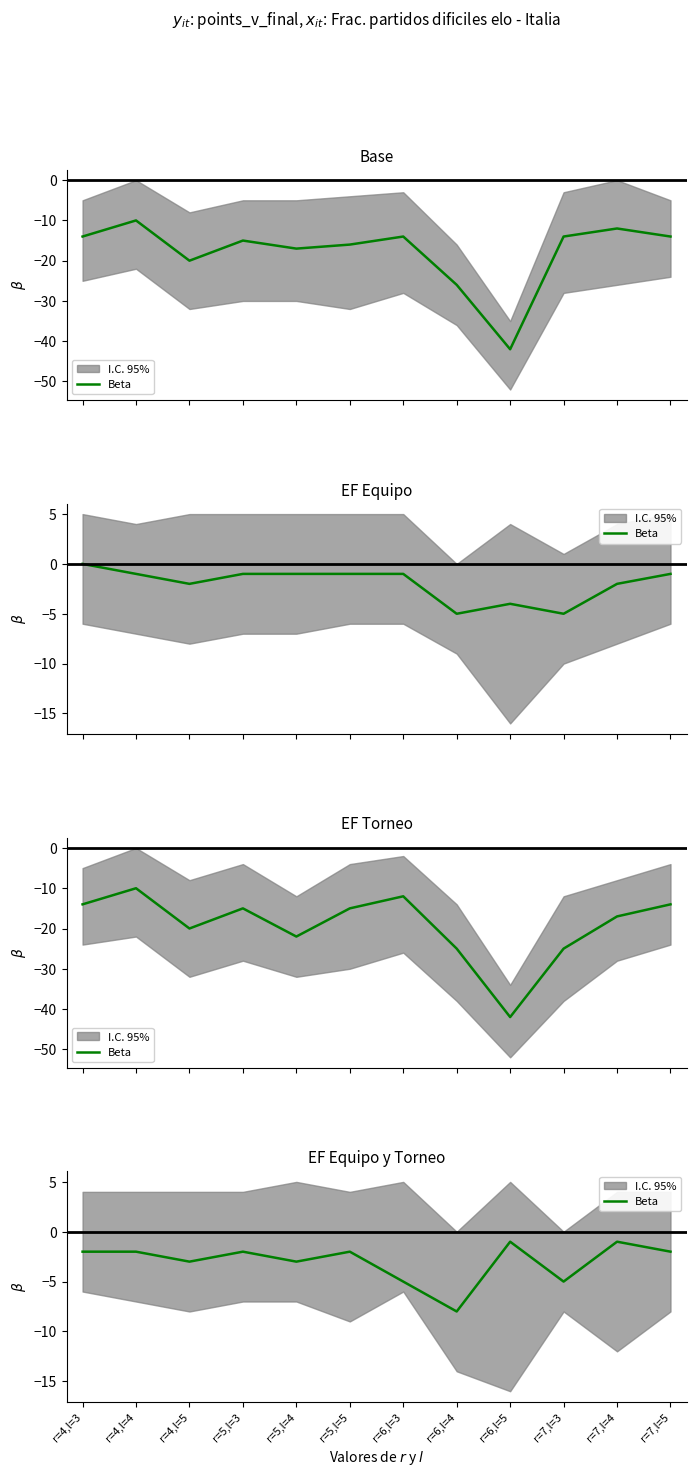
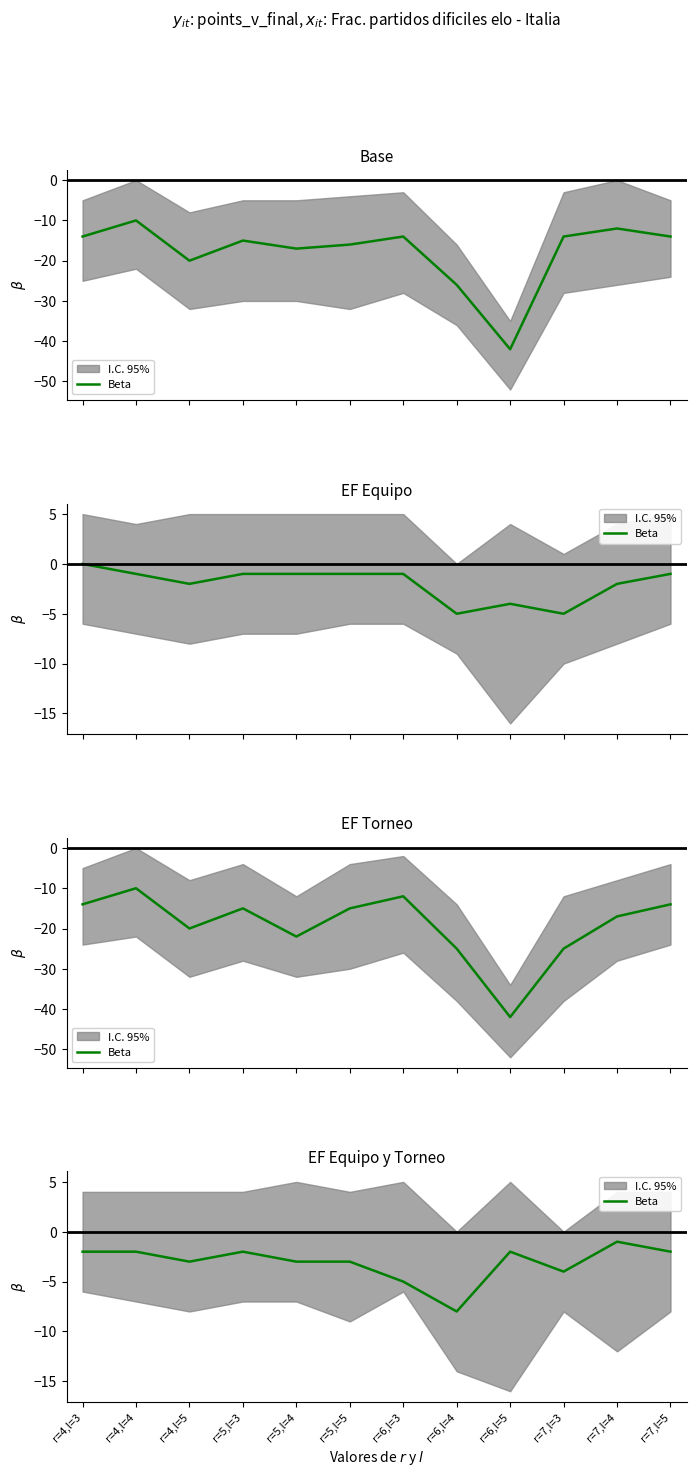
  {
    "EF Equipo y Torneo": {
      "Beta": {
        "r=4,l=3": -2,
        "r=4,l=4": -2,
        "r=4,l=5": -3,
        "r=5,l=3": -2,
        "r=5,l=4": -3,
-       "r=5,l=5": -2,
+       "r=5,l=5": -3,
        "r=6,l=3": -5,
        "r=6,l=4": -8,
-       "r=6,l=5": -1,
-       "r=7,l=3": -5,
+       "r=6,l=5": -2,
+       "r=7,l=3": -4,
        "r=7,l=4": -1,
        "r=7,l=5": -2
      }
    }
  }
